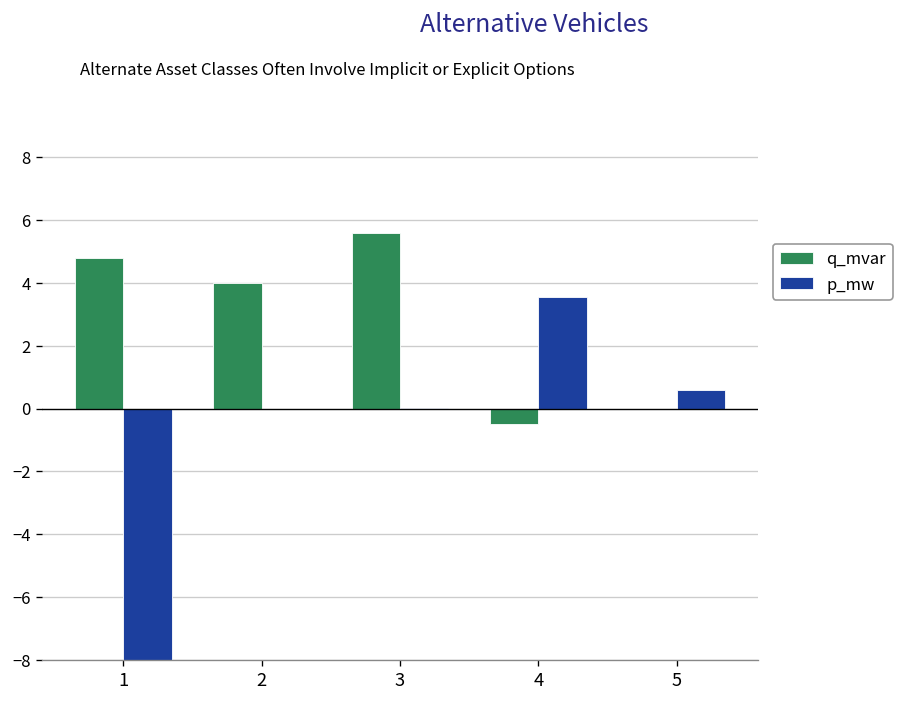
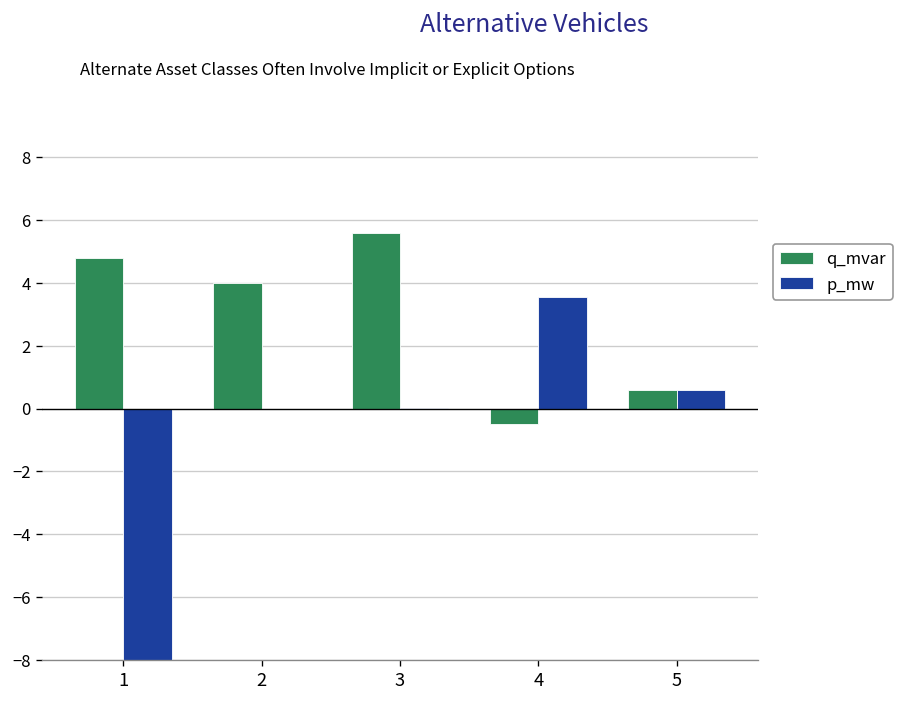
  {
    "q_mvar": {
      "1": 4.8,
      "2": 4.0,
      "3": 5.6,
      "4": -0.5,
-     "5": 0.0
+     "5": 0.6
    },
    "p_mw": {
      "2": 0.0,
      "4": 3.6,
      "5": 0.6
    }
  }
